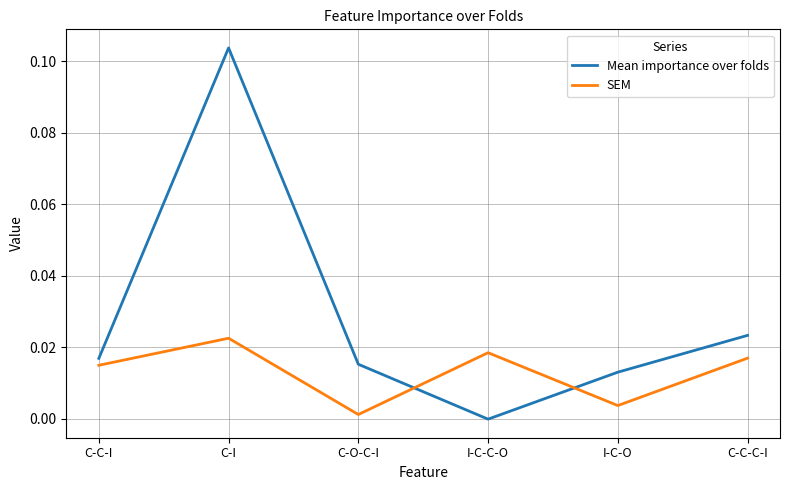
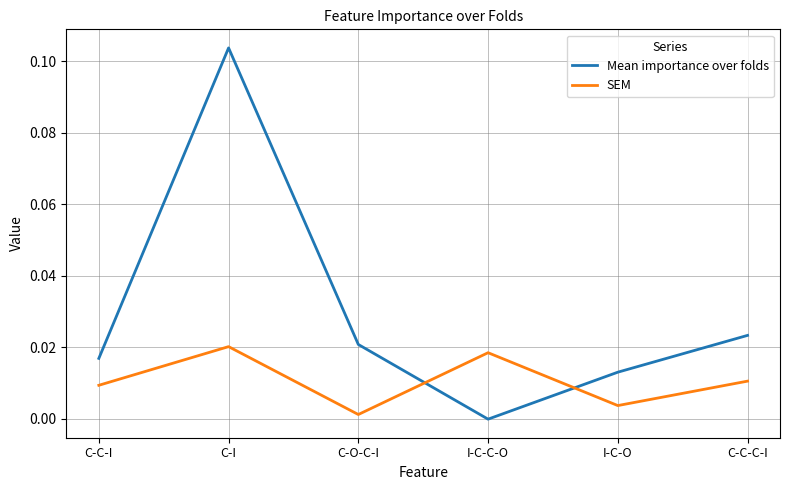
  {
    "Mean importance over folds": {
      "C-C-I": 0.017,
      "C-I": 0.104,
-     "C-O-C-I": 0.015,
+     "C-O-C-I": 0.021,
      "I-C-C-O": 0.000,
      "I-C-O": 0.013,
      "C-C-C-I": 0.023
    },
    "SEM": {
-     "C-C-I": 0.015,
-     "C-I": 0.023,
+     "C-C-I": 0.009,
+     "C-I": 0.020,
      "C-O-C-I": 0.001,
      "I-C-C-O": 0.018,
      "I-C-O": 0.004,
-     "C-C-C-I": 0.017
+     "C-C-C-I": 0.011
    }
  }
